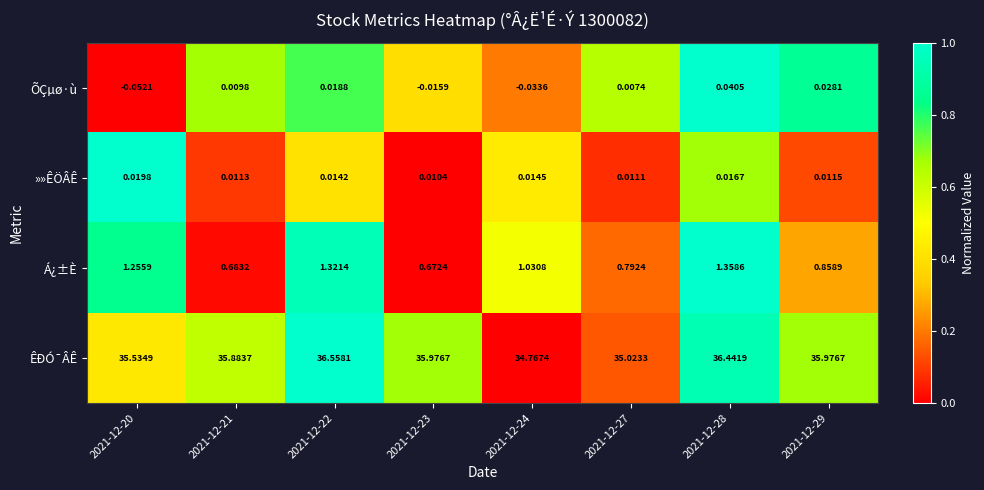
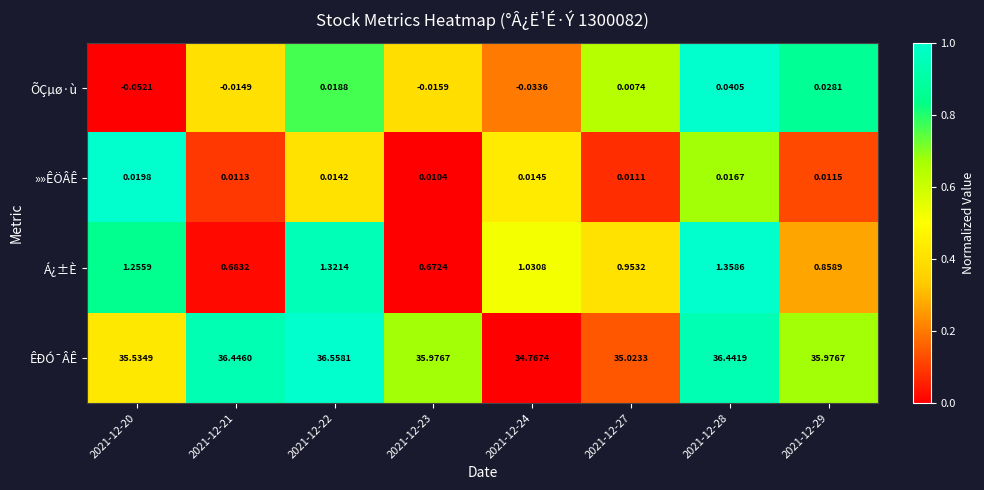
  {
    "ÕÇµø·ù": {
      "2021-12-20": -0.0521,
-     "2021-12-21": 0.0098,
+     "2021-12-21": -0.0149,
      "2021-12-22": 0.0188,
      "2021-12-23": -0.0159,
      "2021-12-24": -0.0336,
      "2021-12-27": 0.0074,
      "2021-12-28": 0.0405,
      "2021-12-29": 0.0281
    },
    "»»ÊÖÂÊ": {
      "2021-12-20": 0.0198,
      "2021-12-21": 0.0113,
      "2021-12-22": 0.0142,
      "2021-12-23": 0.0104,
      "2021-12-24": 0.0145,
      "2021-12-27": 0.0111,
      "2021-12-28": 0.0167,
      "2021-12-29": 0.0115
    },
    "Á¿±È": {
      "2021-12-20": 1.2559,
      "2021-12-21": 0.6832,
      "2021-12-22": 1.3214,
      "2021-12-23": 0.6724,
      "2021-12-24": 1.0308,
-     "2021-12-27": 0.7924,
+     "2021-12-27": 0.9532,
      "2021-12-28": 1.3586,
      "2021-12-29": 0.8589
    },
    "ÊÐÓ¯ÂÊ": {
      "2021-12-20": 35.5349,
-     "2021-12-21": 35.8837,
+     "2021-12-21": 36.4460,
      "2021-12-22": 36.5581,
      "2021-12-23": 35.9767,
      "2021-12-24": 34.7674,
      "2021-12-27": 35.0233,
      "2021-12-28": 36.4419,
      "2021-12-29": 35.9767
    }
  }
